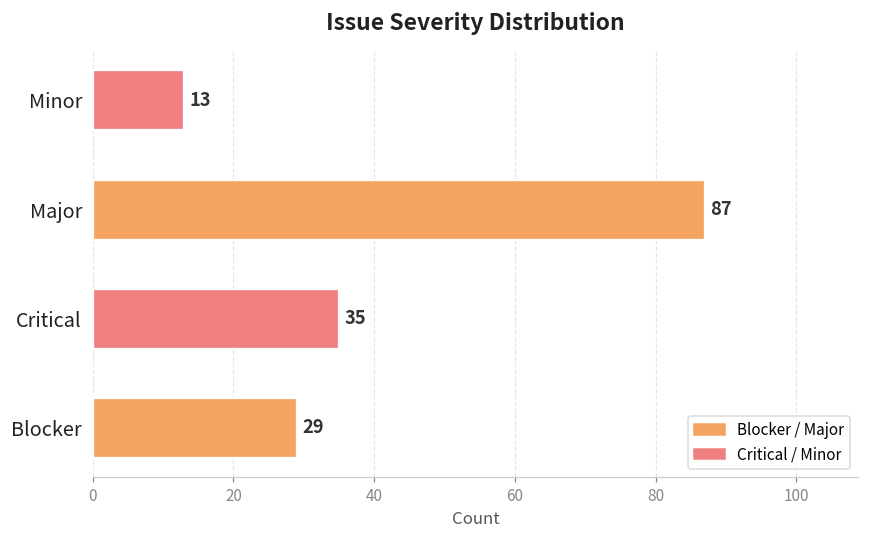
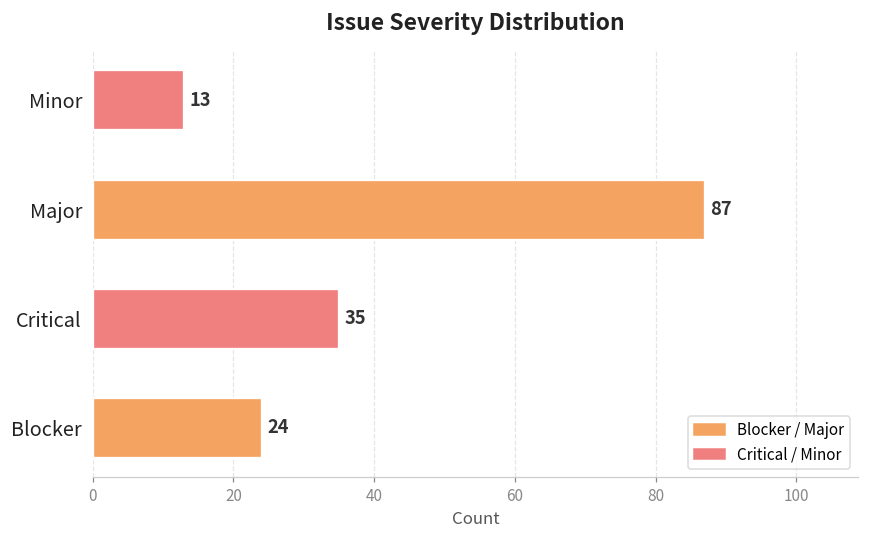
  {
    "Minor": 13,
    "Major": 87,
    "Critical": 35,
-   "Blocker": 29
+   "Blocker": 24
  }
